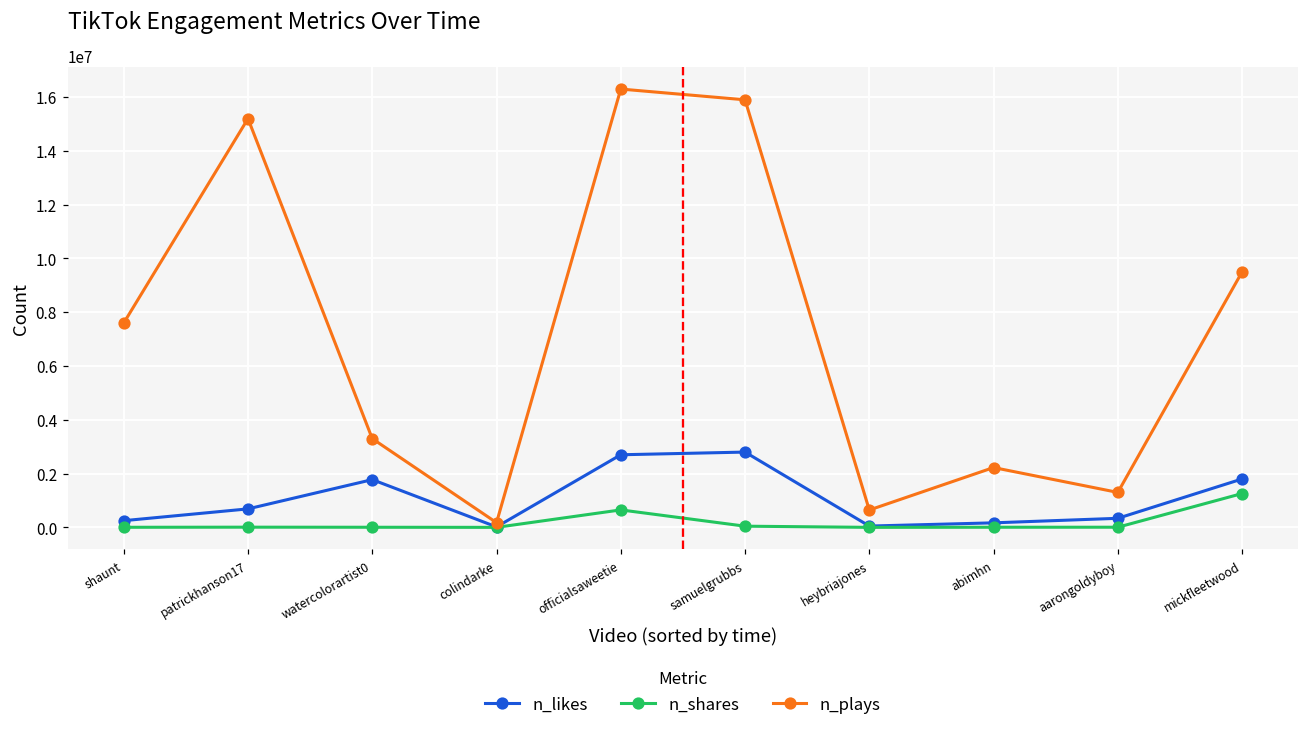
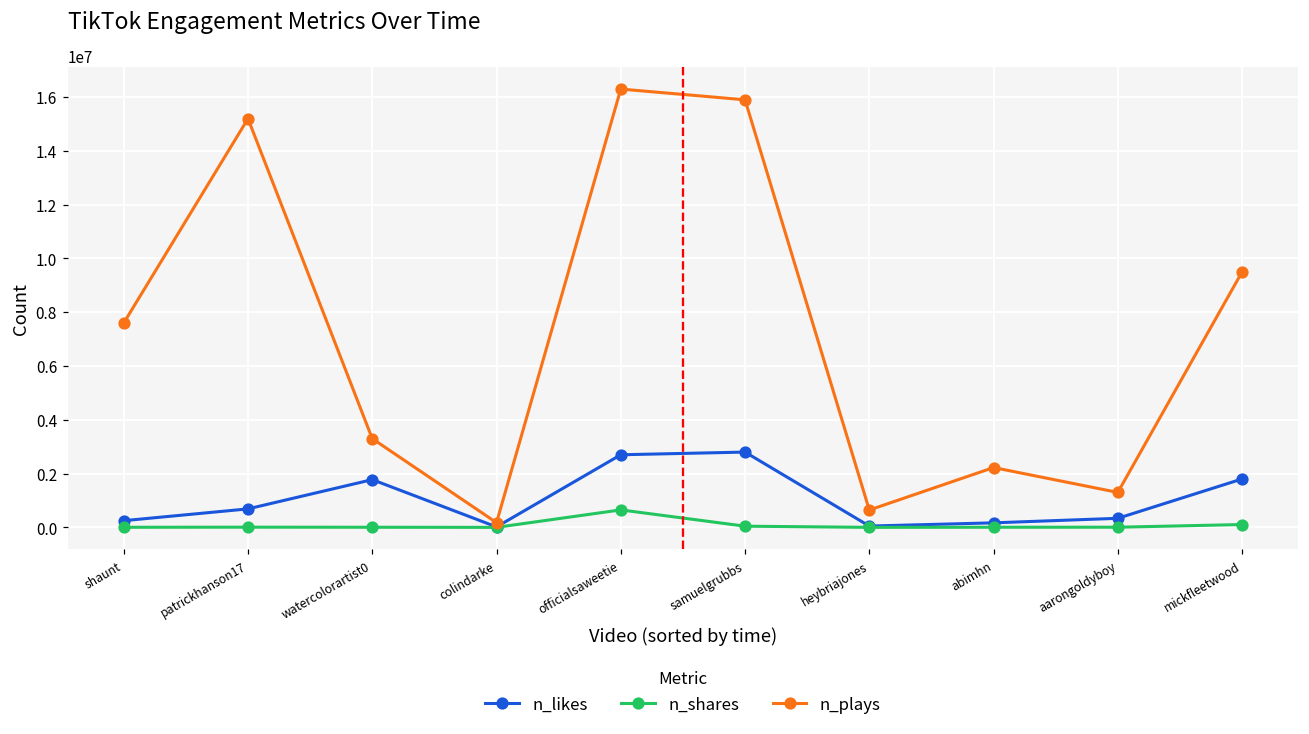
  {
    "n_likes": {
      "shaunt": 200000,
      "patrickhanson17": 700000,
      "watercolorartist0": 1800000,
      "officialsaweetie": 2700000,
      "samuelgrubbs": 2800000,
      "abimhn": 200000,
      "aarongoldyboy": 300000,
      "mickfleetwood": 1800000
    },
    "n_shares": {
      "shaunt": 0,
      "patrickhanson17": 0,
      "watercolorartist0": 0,
      "officialsaweetie": 600000,
      "samuelgrubbs": 0,
      "abimhn": 0,
      "aarongoldyboy": 0,
-     "mickfleetwood": 1300000
+     "mickfleetwood": 100000
    },
    "n_plays": {
      "shaunt": 7600000,
      "patrickhanson17": 15200000,
      "watercolorartist0": 3300000,
      "colindarke": 200000,
      "officialsaweetie": 16300000,
      "samuelgrubbs": 15900000,
      "heybriajones": 600000,
      "abimhn": 2200000,
      "aarongoldyboy": 1300000,
      "mickfleetwood": 9500000
    }
  }
